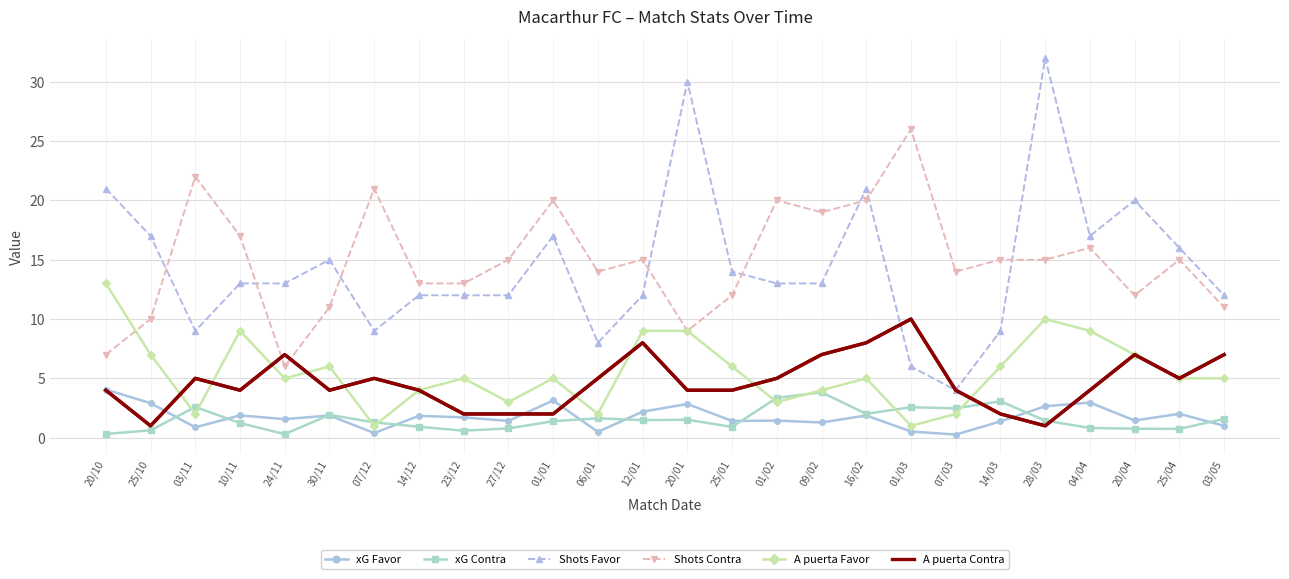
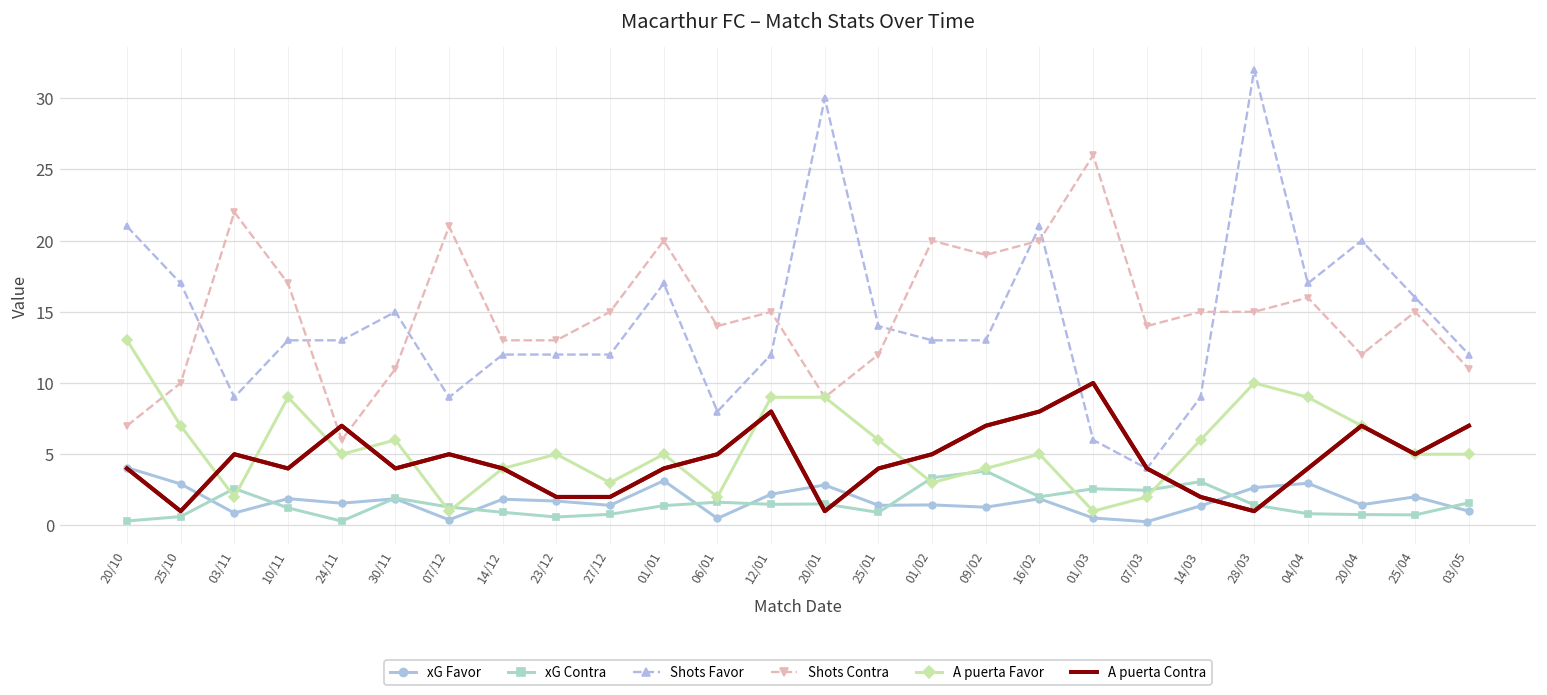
  {
    "A puerta Contra": {
      "25/10": 1,
      "03/11": 5,
      "10/11": 4,
      "24/11": 7,
      "30/11": 4,
      "07/12": 5,
      "23/12": 2,
      "27/12": 2,
-     "01/01": 2,
+     "01/01": 4,
      "06/01": 5,
      "12/01": 8,
-     "20/01": 4,
+     "20/01": 1,
      "25/01": 4,
      "01/02": 5,
      "09/02": 7,
      "16/02": 8,
      "01/03": 10,
      "14/03": 2,
      "28/03": 1,
      "04/04": 4,
      "03/05": 7
    }
  }
